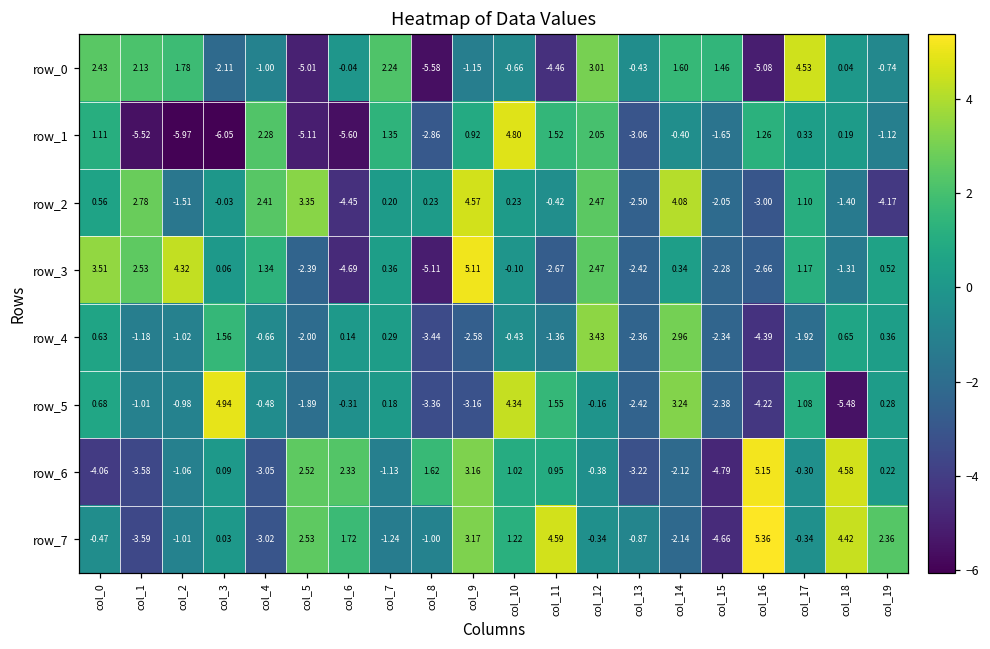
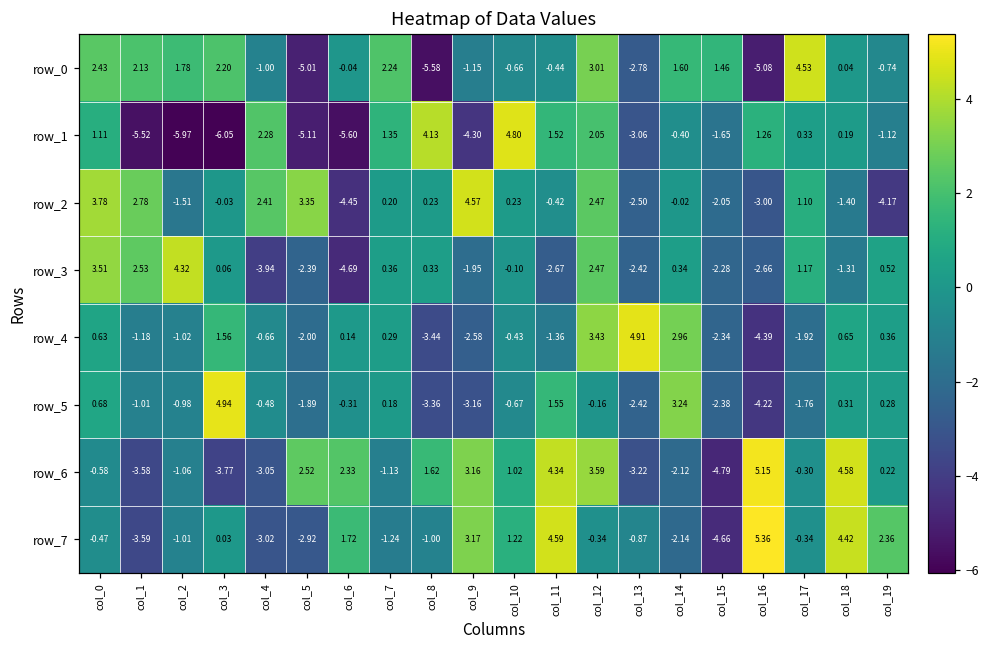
  {
    "row_0": {
      "col_0": 2.43,
      "col_1": 2.13,
      "col_2": 1.78,
-     "col_3": -2.11,
+     "col_3": 2.20,
      "col_4": -1.00,
      "col_5": -5.01,
      "col_6": -0.04,
      "col_7": 2.24,
      "col_8": -5.58,
      "col_9": -1.15,
      "col_10": -0.66,
-     "col_11": -4.46,
+     "col_11": -0.44,
      "col_12": 3.01,
-     "col_13": -0.43,
+     "col_13": -2.78,
      "col_14": 1.60,
      "col_15": 1.46,
      "col_16": -5.08,
      "col_17": 4.53,
      "col_18": 0.04,
      "col_19": -0.74
    },
    "row_1": {
      "col_0": 1.11,
      "col_1": -5.52,
      "col_2": -5.97,
      "col_3": -6.05,
      "col_4": 2.28,
      "col_5": -5.11,
      "col_6": -5.60,
      "col_7": 1.35,
-     "col_8": -2.86,
-     "col_9": 0.92,
+     "col_8": 4.13,
+     "col_9": -4.30,
      "col_10": 4.80,
      "col_11": 1.52,
      "col_12": 2.05,
      "col_13": -3.06,
      "col_14": -0.40,
      "col_15": -1.65,
      "col_16": 1.26,
      "col_17": 0.33,
      "col_18": 0.19,
      "col_19": -1.12
    },
    "row_2": {
-     "col_0": 0.56,
+     "col_0": 3.78,
      "col_1": 2.78,
      "col_2": -1.51,
      "col_3": -0.03,
      "col_4": 2.41,
      "col_5": 3.35,
      "col_6": -4.45,
      "col_7": 0.20,
      "col_8": 0.23,
      "col_9": 4.57,
      "col_10": 0.23,
      "col_11": -0.42,
      "col_12": 2.47,
      "col_13": -2.50,
-     "col_14": 4.08,
+     "col_14": -0.02,
      "col_15": -2.05,
      "col_16": -3.00,
      "col_17": 1.10,
      "col_18": -1.40,
      "col_19": -4.17
    },
    "row_3": {
      "col_0": 3.51,
      "col_1": 2.53,
      "col_2": 4.32,
      "col_3": 0.06,
-     "col_4": 1.34,
+     "col_4": -3.94,
      "col_5": -2.39,
      "col_6": -4.69,
      "col_7": 0.36,
-     "col_8": -5.11,
-     "col_9": 5.11,
+     "col_8": 0.33,
+     "col_9": -1.95,
      "col_10": -0.10,
      "col_11": -2.67,
      "col_12": 2.47,
      "col_13": -2.42,
      "col_14": 0.34,
      "col_15": -2.28,
      "col_16": -2.66,
      "col_17": 1.17,
      "col_18": -1.31,
      "col_19": 0.52
    },
    "row_4": {
      "col_0": 0.63,
      "col_1": -1.18,
      "col_2": -1.02,
      "col_3": 1.56,
      "col_4": -0.66,
      "col_5": -2.00,
      "col_6": 0.14,
      "col_7": 0.29,
      "col_8": -3.44,
      "col_9": -2.58,
      "col_10": -0.43,
      "col_11": -1.36,
      "col_12": 3.43,
-     "col_13": -2.36,
+     "col_13": 4.91,
      "col_14": 2.96,
      "col_15": -2.34,
      "col_16": -4.39,
      "col_17": -1.92,
      "col_18": 0.65,
      "col_19": 0.36
    },
    "row_5": {
      "col_0": 0.68,
      "col_1": -1.01,
      "col_2": -0.98,
      "col_3": 4.94,
      "col_4": -0.48,
      "col_5": -1.89,
      "col_6": -0.31,
      "col_7": 0.18,
      "col_8": -3.36,
      "col_9": -3.16,
-     "col_10": 4.34,
+     "col_10": -0.67,
      "col_11": 1.55,
      "col_12": -0.16,
      "col_13": -2.42,
      "col_14": 3.24,
      "col_15": -2.38,
      "col_16": -4.22,
-     "col_17": 1.08,
-     "col_18": -5.48,
+     "col_17": -1.76,
+     "col_18": 0.31,
      "col_19": 0.28
    },
    "row_6": {
-     "col_0": -4.06,
+     "col_0": -0.58,
      "col_1": -3.58,
      "col_2": -1.06,
-     "col_3": 0.09,
+     "col_3": -3.77,
      "col_4": -3.05,
      "col_5": 2.52,
      "col_6": 2.33,
      "col_7": -1.13,
      "col_8": 1.62,
      "col_9": 3.16,
      "col_10": 1.02,
-     "col_11": 0.95,
-     "col_12": -0.38,
+     "col_11": 4.34,
+     "col_12": 3.59,
      "col_13": -3.22,
      "col_14": -2.12,
      "col_15": -4.79,
      "col_16": 5.15,
      "col_17": -0.30,
      "col_18": 4.58,
      "col_19": 0.22
    },
    "row_7": {
      "col_0": -0.47,
      "col_1": -3.59,
      "col_2": -1.01,
      "col_3": 0.03,
      "col_4": -3.02,
-     "col_5": 2.53,
+     "col_5": -2.92,
      "col_6": 1.72,
      "col_7": -1.24,
      "col_8": -1.00,
      "col_9": 3.17,
      "col_10": 1.22,
      "col_11": 4.59,
      "col_12": -0.34,
      "col_13": -0.87,
      "col_14": -2.14,
      "col_15": -4.66,
      "col_16": 5.36,
      "col_17": -0.34,
      "col_18": 4.42,
      "col_19": 2.36
    }
  }
